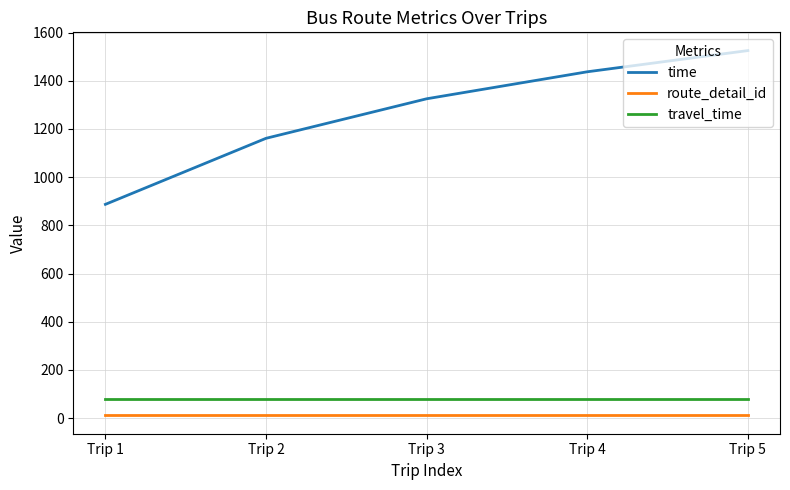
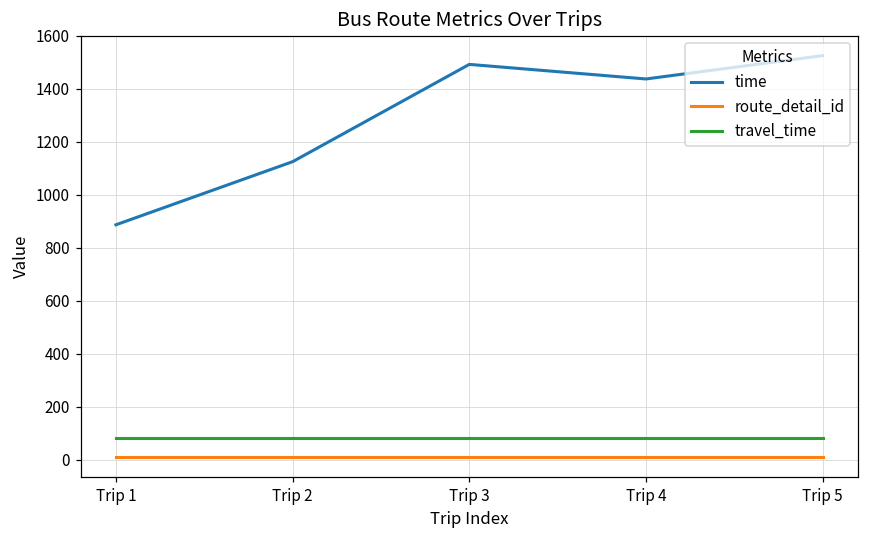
  {
    "time": {
      "Trip 1": 890,
-     "Trip 2": 1160,
-     "Trip 3": 1330,
+     "Trip 2": 1130,
+     "Trip 3": 1490,
      "Trip 4": 1440
    },
    "route_detail_id": {
      "Trip 1": 10,
      "Trip 2": 10,
      "Trip 3": 10,
      "Trip 4": 10,
      "Trip 5": 10
    },
    "travel_time": {
      "Trip 1": 80,
      "Trip 2": 80,
      "Trip 3": 80,
      "Trip 4": 80,
      "Trip 5": 80
    }
  }
